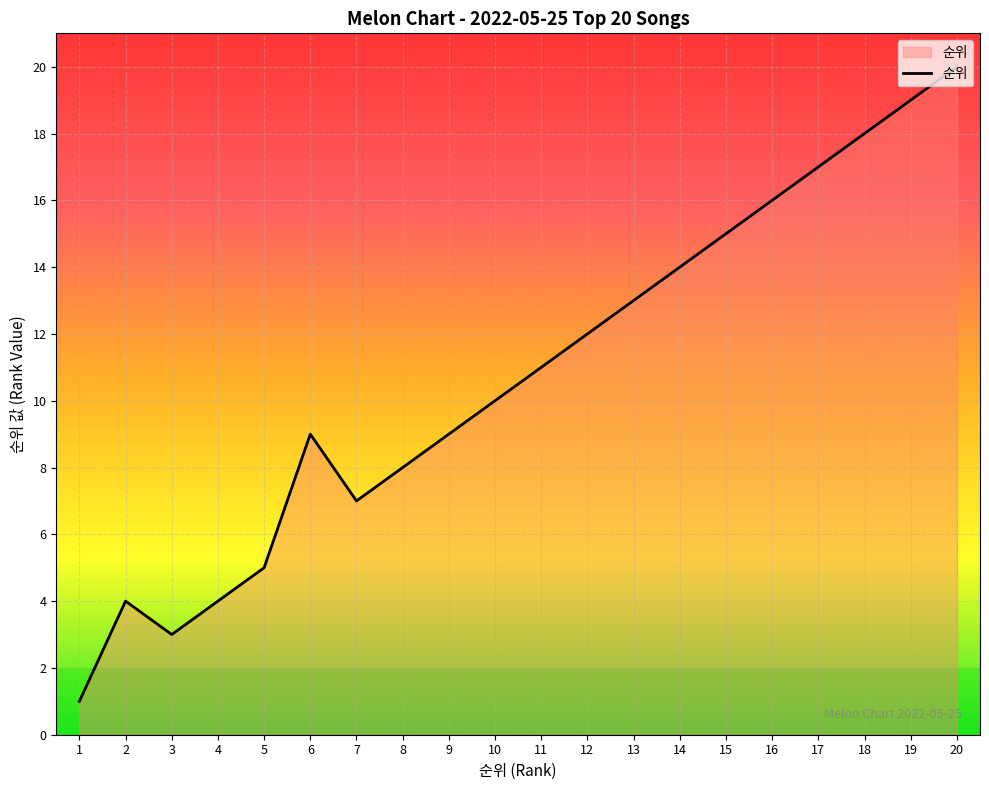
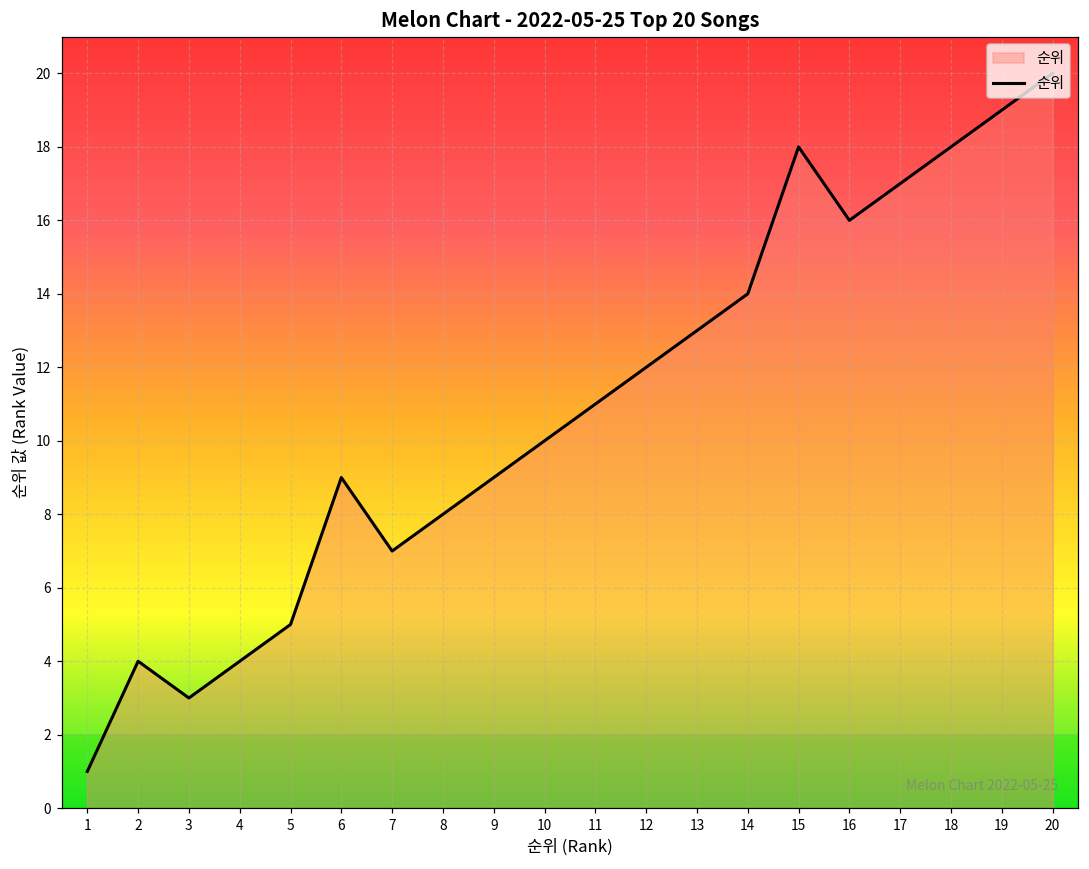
  {
    "1": 1,
    "2": 4,
    "3": 3,
    "4": 4,
    "5": 5,
    "6": 9,
    "7": 7,
    "8": 8,
    "9": 9,
    "10": 10,
    "11": 11,
    "12": 12,
    "13": 13,
    "14": 14,
-   "15": 15,
+   "15": 18,
    "16": 16,
    "17": 17,
    "18": 18,
    "19": 19
  }
